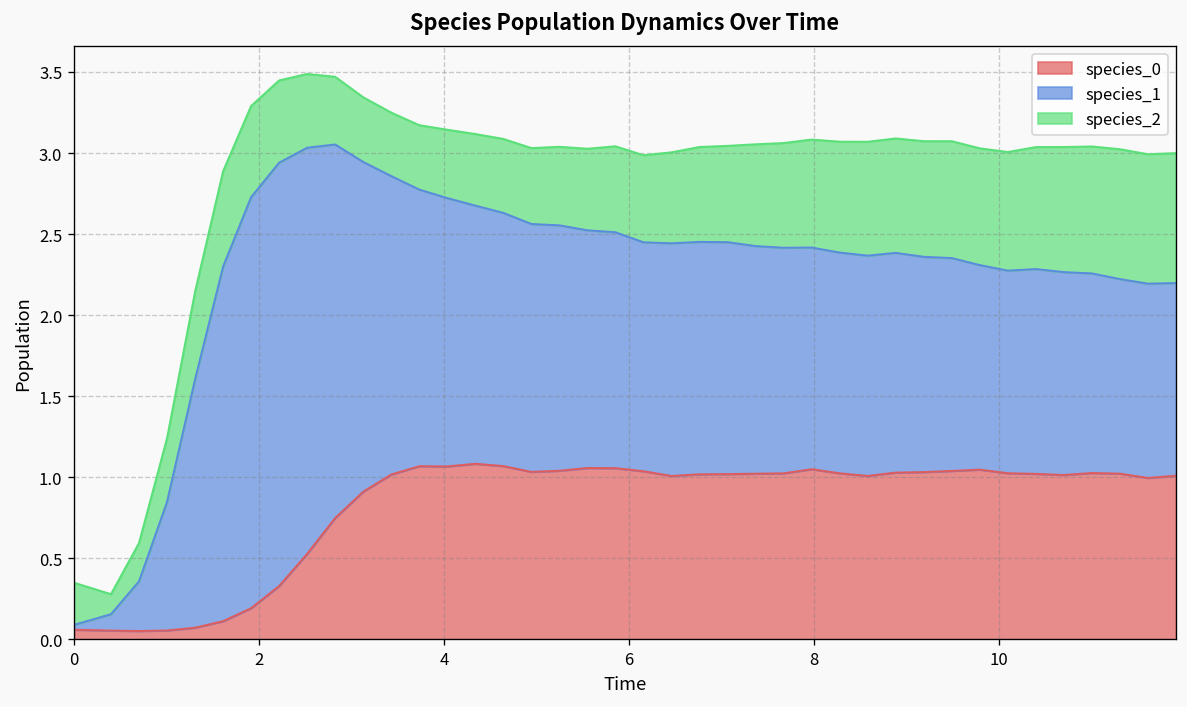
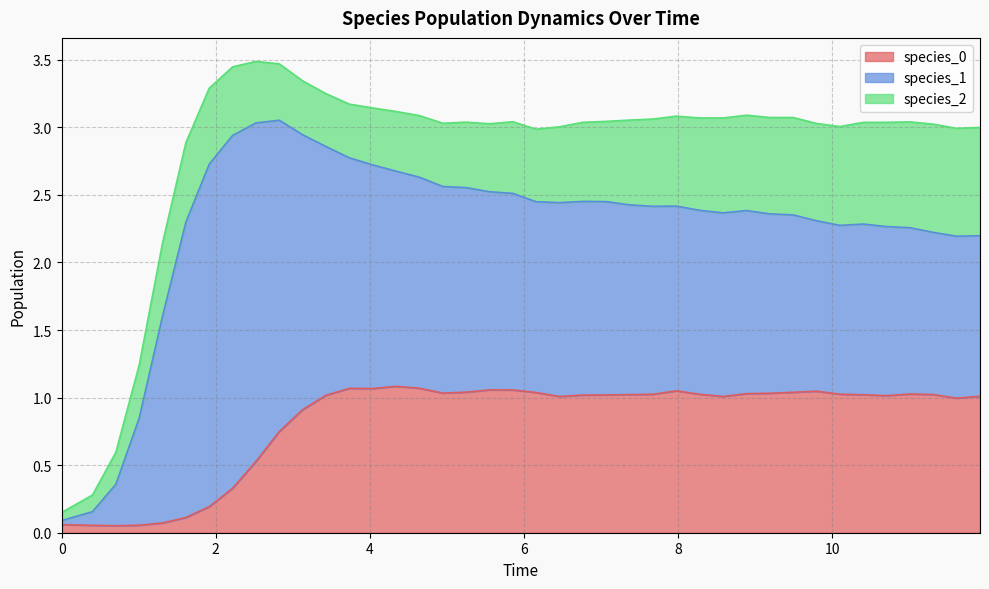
  {
    "species_0": {
      "0": 0.06
    },
    "species_1": {
      "0": 0.03
    },
    "species_2": {
-     "0": 0.26
+     "0": 0.06
    }
  }
